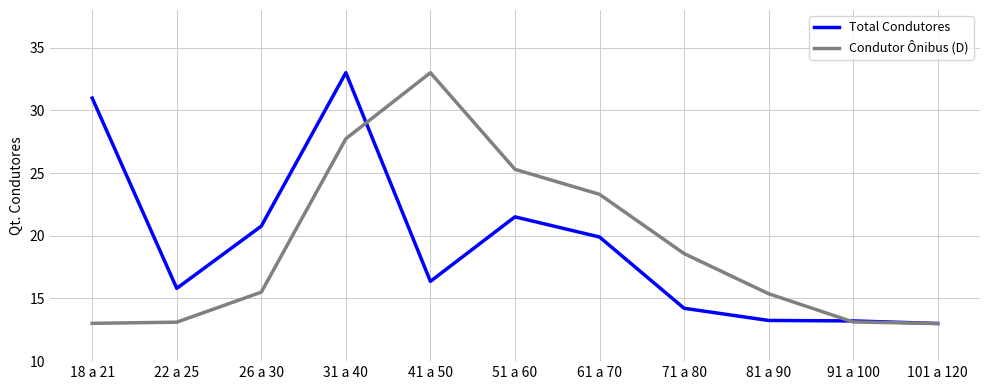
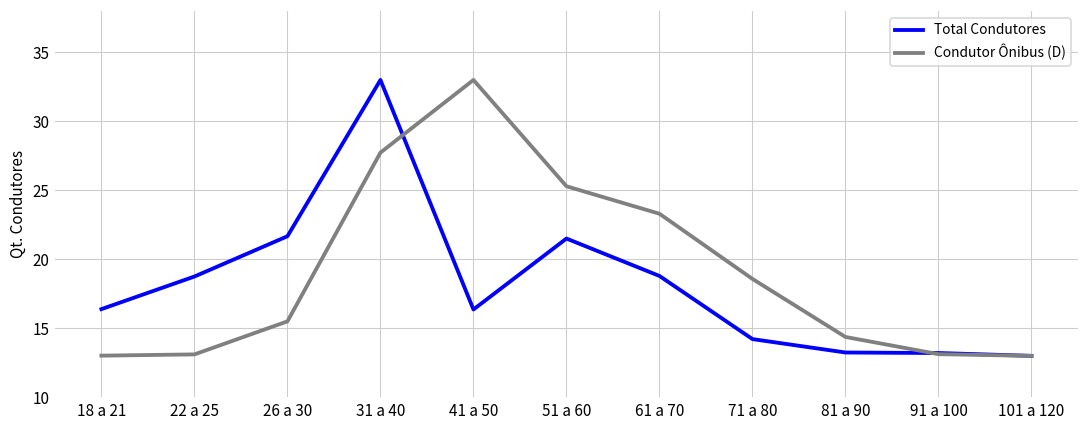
  {
    "Total Condutores": {
-     "18 a 21": 31.0,
-     "22 a 25": 15.8,
-     "26 a 30": 20.8,
+     "18 a 21": 16.4,
+     "22 a 25": 18.8,
+     "26 a 30": 21.7,
      "31 a 40": 33.0,
      "41 a 50": 16.4,
      "51 a 60": 21.5,
-     "61 a 70": 19.9,
+     "61 a 70": 18.8,
      "71 a 80": 14.2,
      "81 a 90": 13.2
    },
    "Condutor Ônibus (D)": {
      "18 a 21": 13.0,
      "22 a 25": 13.1,
      "26 a 30": 15.5,
      "31 a 40": 27.7,
      "41 a 50": 33.0,
      "51 a 60": 25.3,
      "61 a 70": 23.3,
      "71 a 80": 18.6,
-     "81 a 90": 15.4
+     "81 a 90": 14.4
    }
  }
